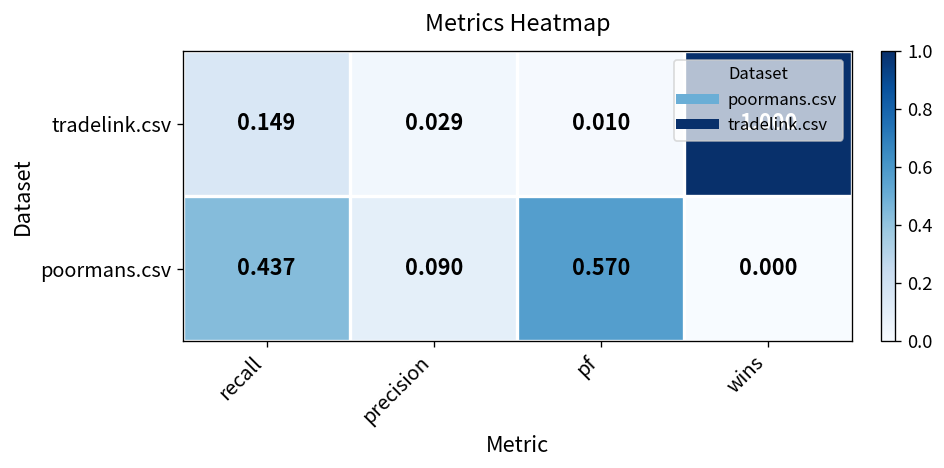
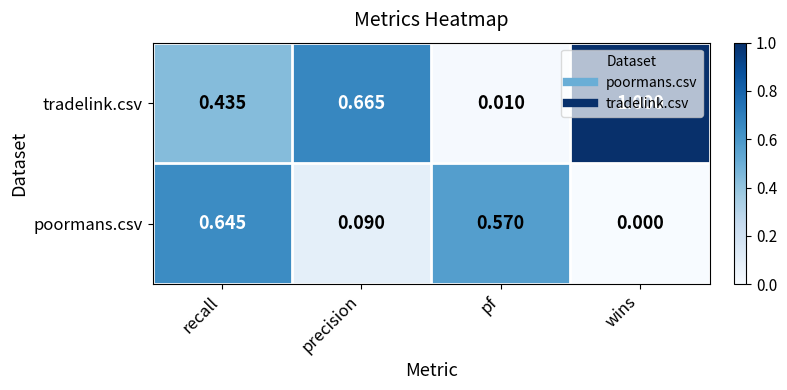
  {
    "tradelink.csv": {
-     "recall": 0.149,
-     "precision": 0.029,
+     "recall": 0.435,
+     "precision": 0.665,
      "pf": 0.010
    },
    "poormans.csv": {
-     "recall": 0.437,
+     "recall": 0.645,
      "precision": 0.090,
      "pf": 0.570,
      "wins": 0.000
    }
  }
